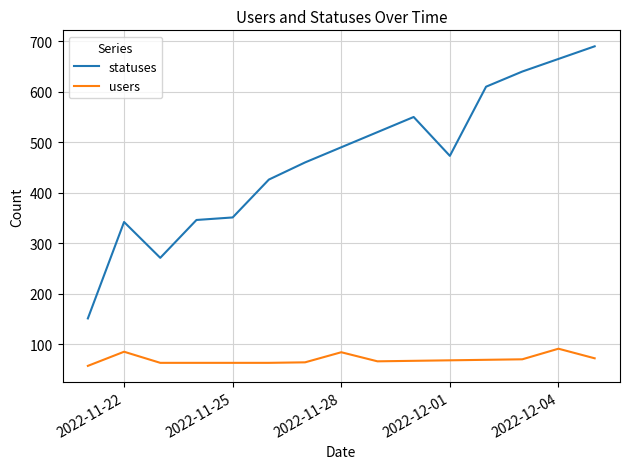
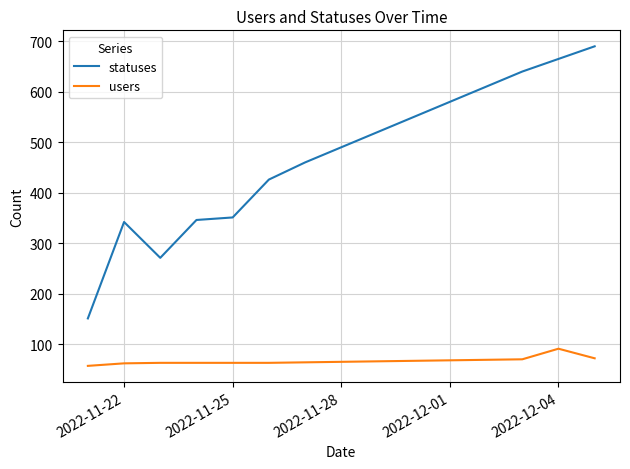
  {
    "statuses": {
      "2022-11-22": 340,
      "2022-11-25": 350,
      "2022-11-28": 490,
-     "2022-12-01": 470,
+     "2022-12-01": 580,
      "2022-12-04": 670
    },
    "users": {
-     "2022-11-22": 90,
+     "2022-11-22": 60,
      "2022-11-25": 60,
-     "2022-11-28": 80,
+     "2022-11-28": 70,
      "2022-12-01": 70,
      "2022-12-04": 90
    }
  }
